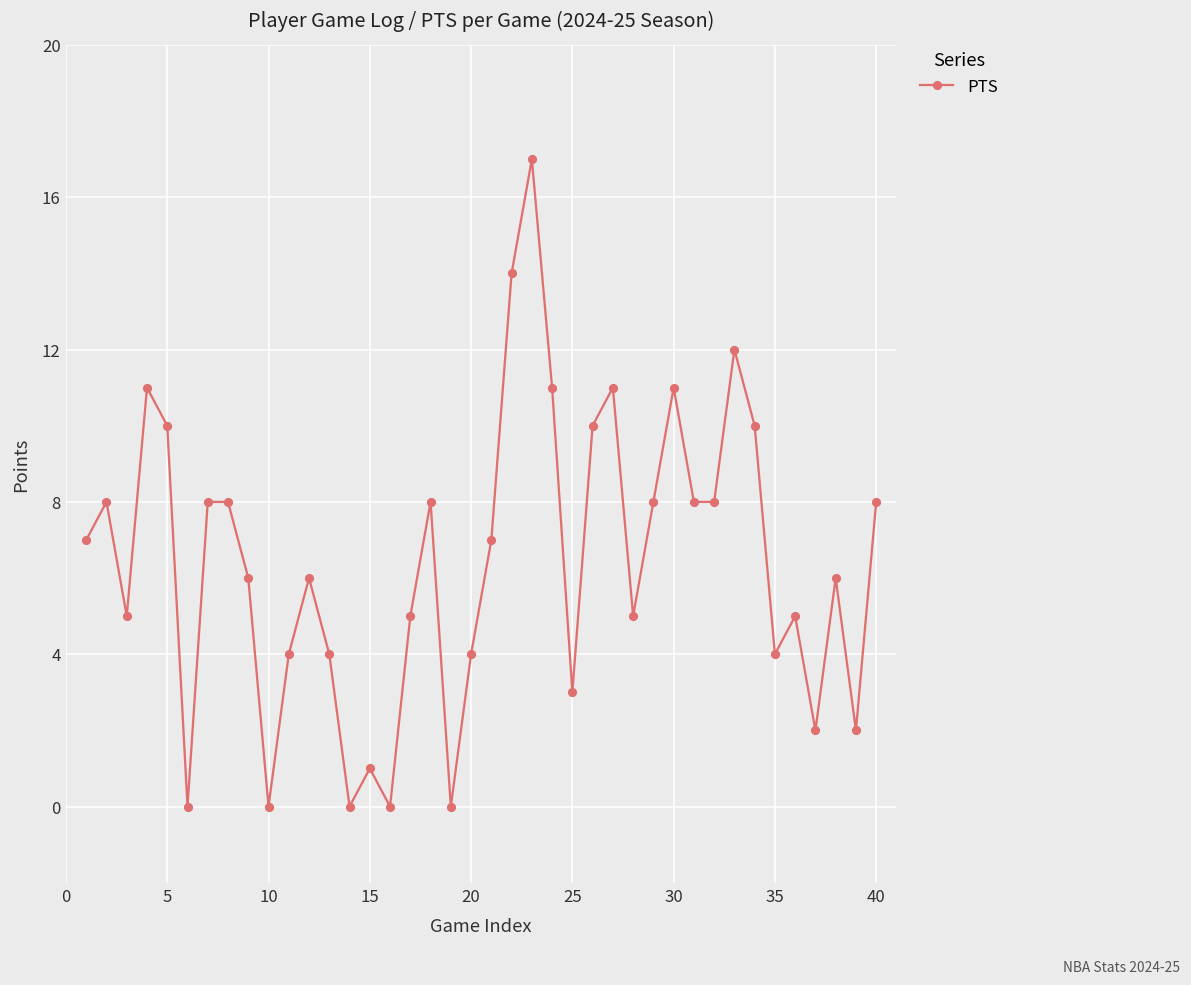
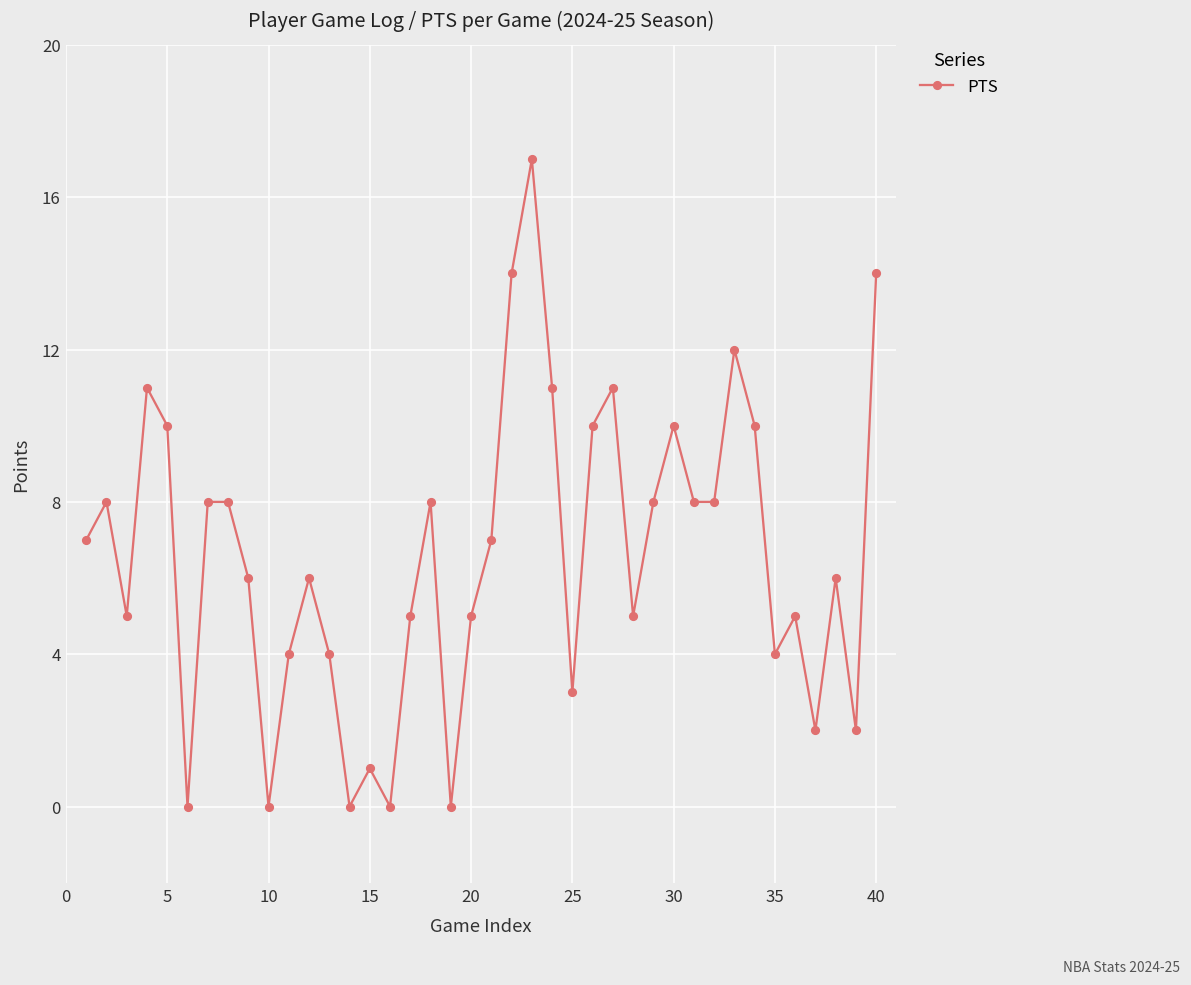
  {
    "5": 10,
    "10": 0,
    "15": 1,
-   "20": 4,
+   "20": 5,
    "25": 3,
-   "30": 11,
+   "30": 10,
    "35": 4,
-   "40": 8
+   "40": 14
  }
